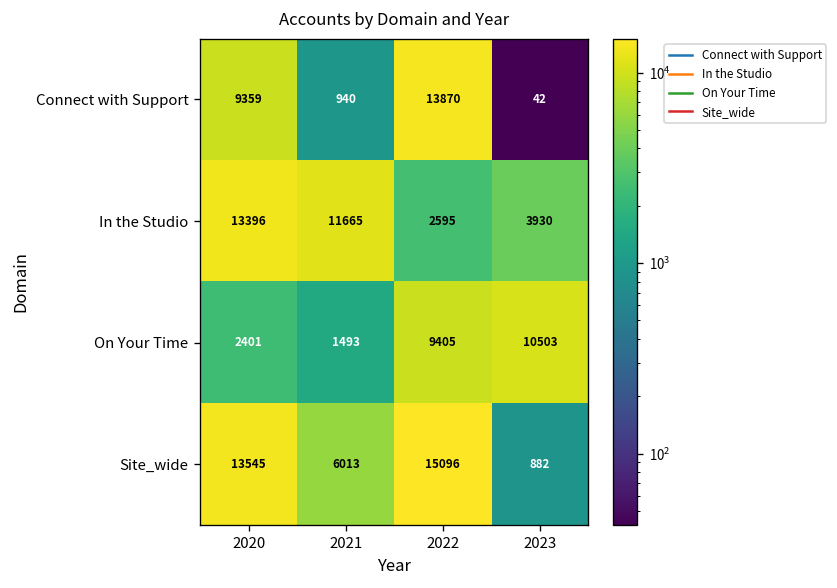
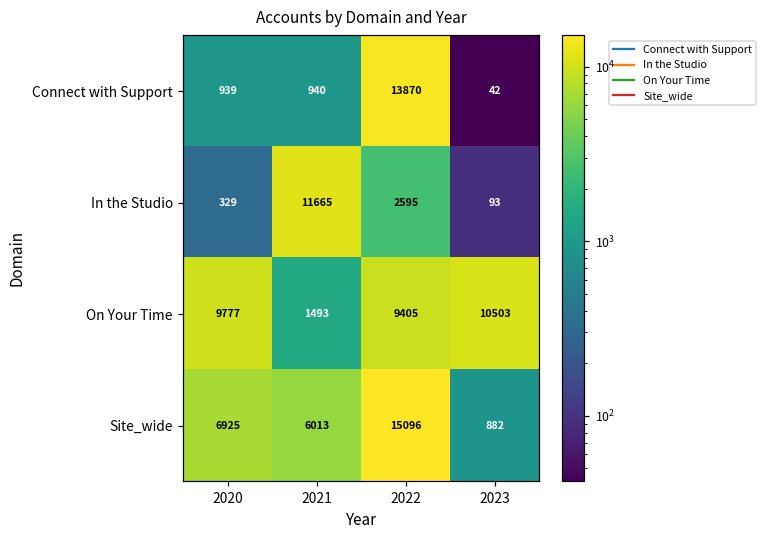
  {
    "Connect with Support": {
-     "2020": 9359,
+     "2020": 939,
      "2021": 940,
      "2022": 13870,
      "2023": 42
    },
    "In the Studio": {
-     "2020": 13396,
+     "2020": 329,
      "2021": 11665,
      "2022": 2595,
-     "2023": 3930
+     "2023": 93
    },
    "On Your Time": {
-     "2020": 2401,
+     "2020": 9777,
      "2021": 1493,
      "2022": 9405,
      "2023": 10503
    },
    "Site_wide": {
-     "2020": 13545,
+     "2020": 6925,
      "2021": 6013,
      "2022": 15096,
      "2023": 882
    }
  }
